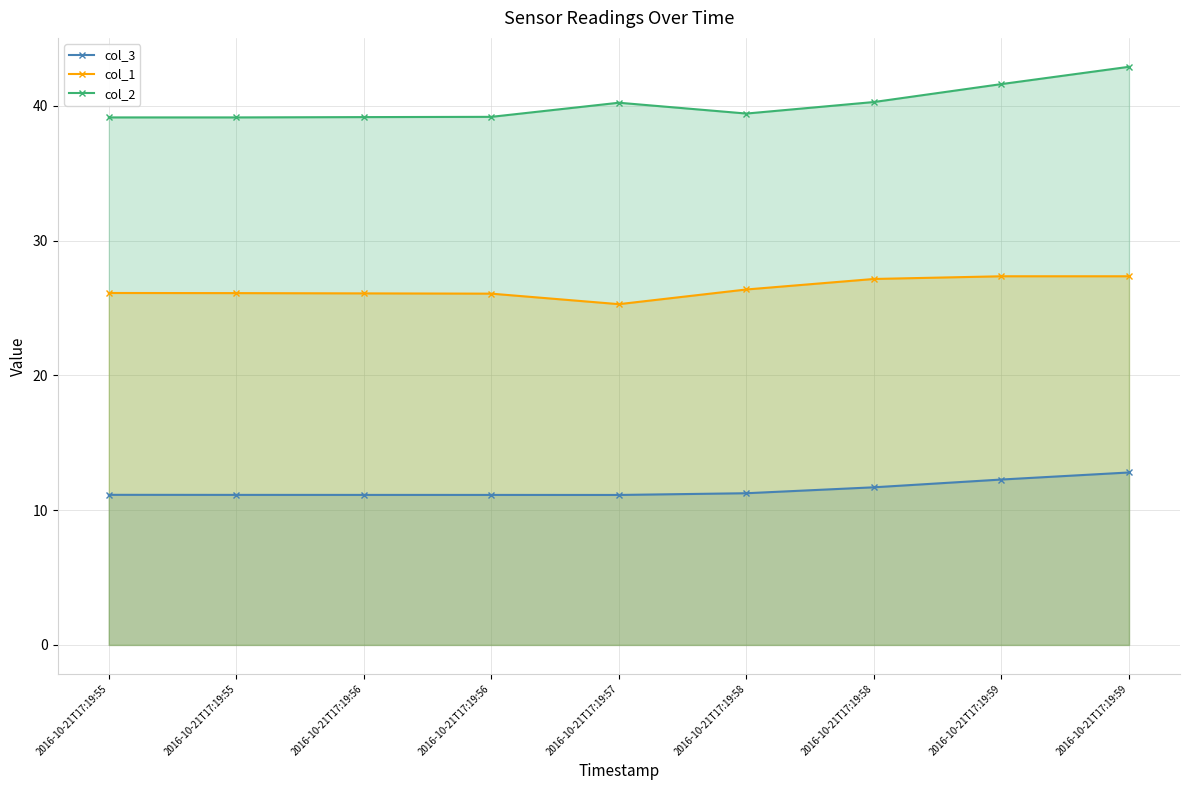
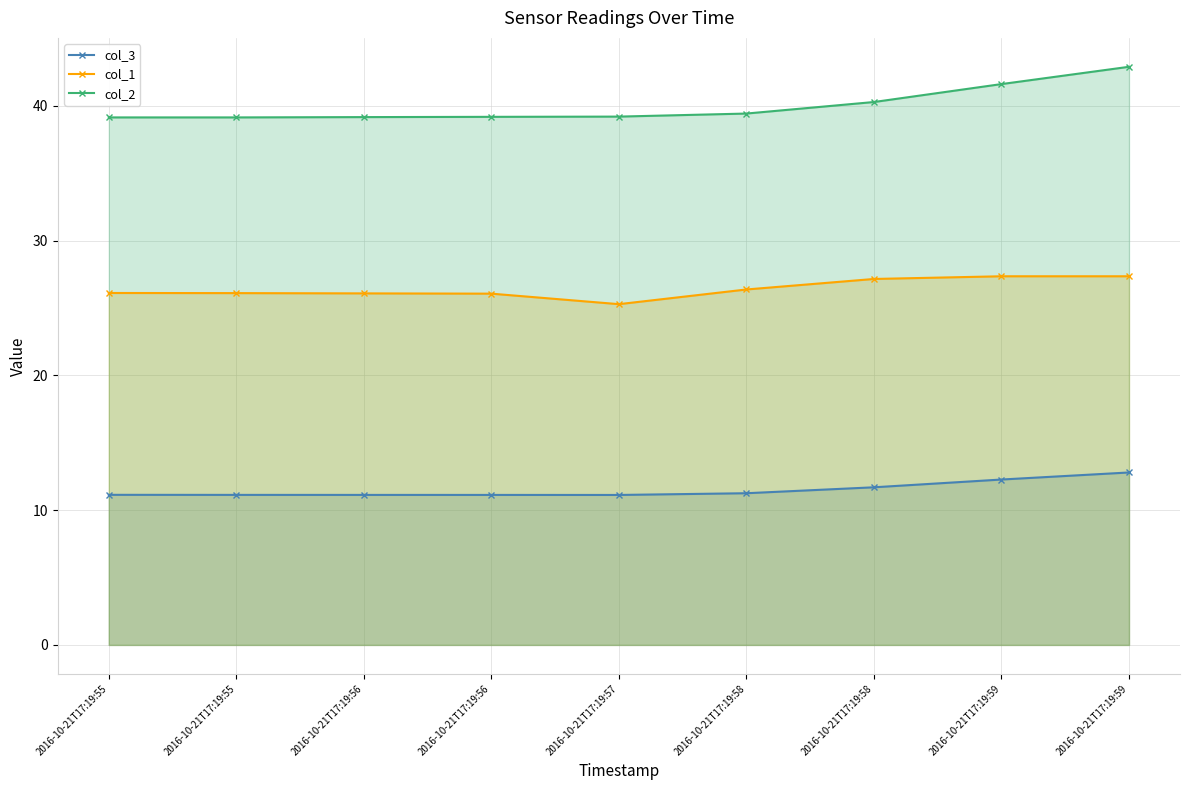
  {
    "col_3": {
      "2016-10-21T17:19:57": 11.1
    },
    "col_1": {
      "2016-10-21T17:19:57": 25.3
    },
    "col_2": {
-     "2016-10-21T17:19:57": 40.2
+     "2016-10-21T17:19:57": 39.2
    }
  }
